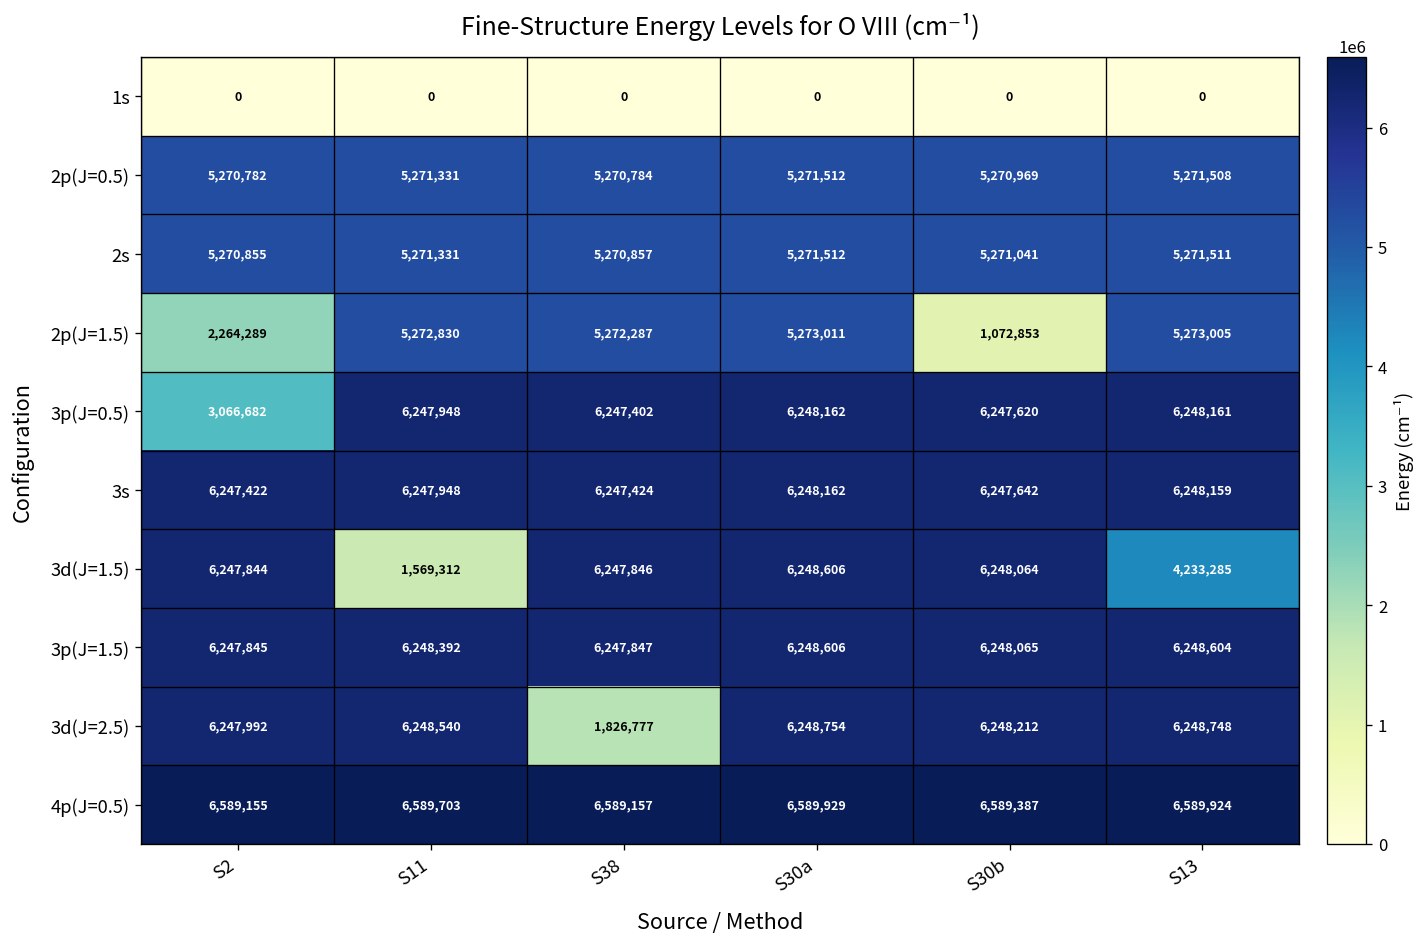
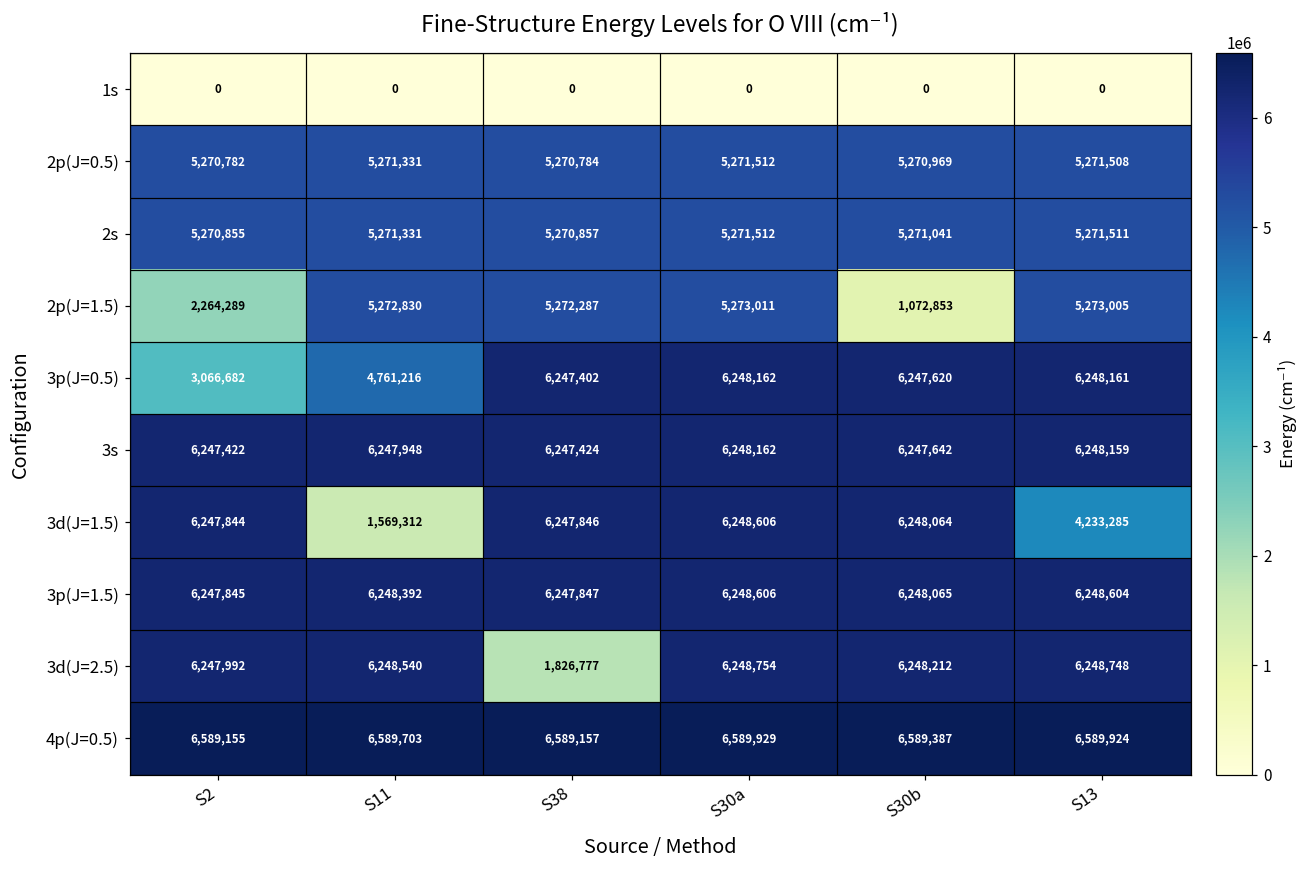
  {
    "1s": {
      "S2": "0",
      "S11": "0",
      "S38": "0",
      "S30a": "0",
      "S30b": "0",
      "S13": "0"
    },
    "2p(J=0.5)": {
      "S2": "5,270,782",
      "S11": "5,271,331",
      "S38": "5,270,784",
      "S30a": "5,271,512",
      "S30b": "5,270,969",
      "S13": "5,271,508"
    },
    "2s": {
      "S2": "5,270,855",
      "S11": "5,271,331",
      "S38": "5,270,857",
      "S30a": "5,271,512",
      "S30b": "5,271,041",
      "S13": "5,271,511"
    },
    "2p(J=1.5)": {
      "S2": "2,264,289",
      "S11": "5,272,830",
      "S38": "5,272,287",
      "S30a": "5,273,011",
      "S30b": "1,072,853",
      "S13": "5,273,005"
    },
    "3p(J=0.5)": {
      "S2": "3,066,682",
-     "S11": "6,247,948",
+     "S11": "4,761,216",
      "S38": "6,247,402",
      "S30a": "6,248,162",
      "S30b": "6,247,620",
      "S13": "6,248,161"
    },
    "3s": {
      "S2": "6,247,422",
      "S11": "6,247,948",
      "S38": "6,247,424",
      "S30a": "6,248,162",
      "S30b": "6,247,642",
      "S13": "6,248,159"
    },
    "3d(J=1.5)": {
      "S2": "6,247,844",
      "S11": "1,569,312",
      "S38": "6,247,846",
      "S30a": "6,248,606",
      "S30b": "6,248,064",
      "S13": "4,233,285"
    },
    "3p(J=1.5)": {
      "S2": "6,247,845",
      "S11": "6,248,392",
      "S38": "6,247,847",
      "S30a": "6,248,606",
      "S30b": "6,248,065",
      "S13": "6,248,604"
    },
    "3d(J=2.5)": {
      "S2": "6,247,992",
      "S11": "6,248,540",
      "S38": "1,826,777",
      "S30a": "6,248,754",
      "S30b": "6,248,212",
      "S13": "6,248,748"
    },
    "4p(J=0.5)": {
      "S2": "6,589,155",
      "S11": "6,589,703",
      "S38": "6,589,157",
      "S30a": "6,589,929",
      "S30b": "6,589,387",
      "S13": "6,589,924"
    }
  }
